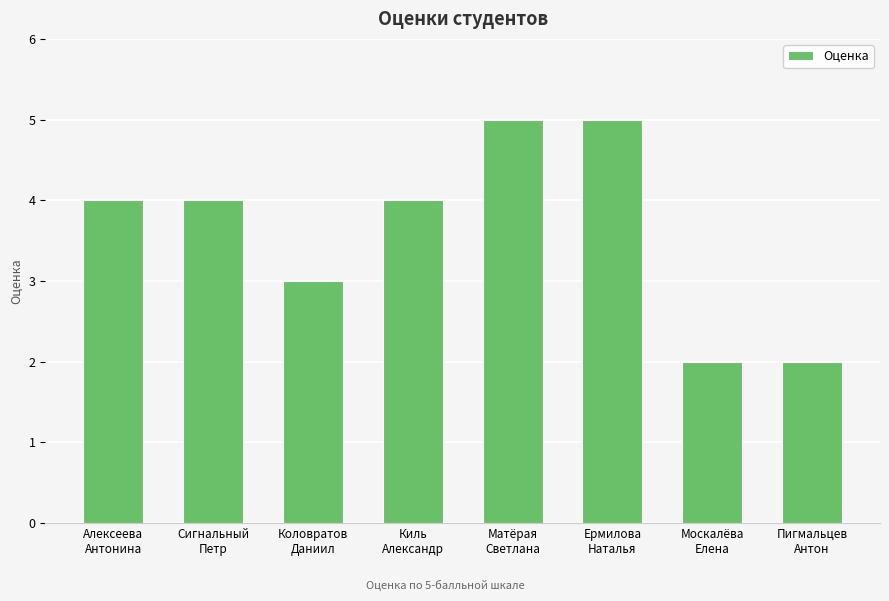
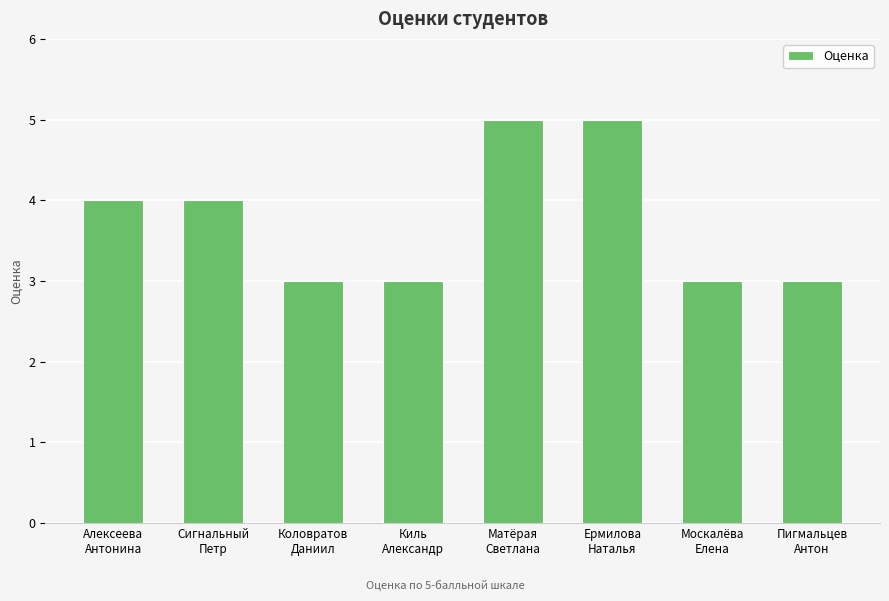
  {
    "Алексеева Антонина": 4,
    "Сигнальный Петр": 4,
    "Коловратов Даниил": 3,
-   "Киль Александр": 4,
+   "Киль Александр": 3,
    "Матёрая Светлана": 5,
    "Ермилова Наталья": 5,
-   "Москалёва Елена": 2,
-   "Пигмальцев Антон": 2
+   "Москалёва Елена": 3,
+   "Пигмальцев Антон": 3
  }
